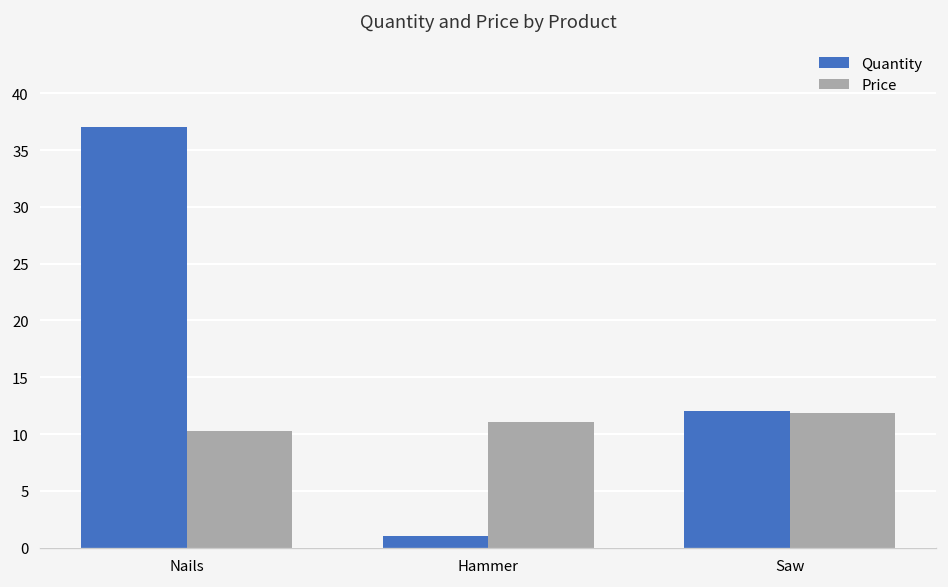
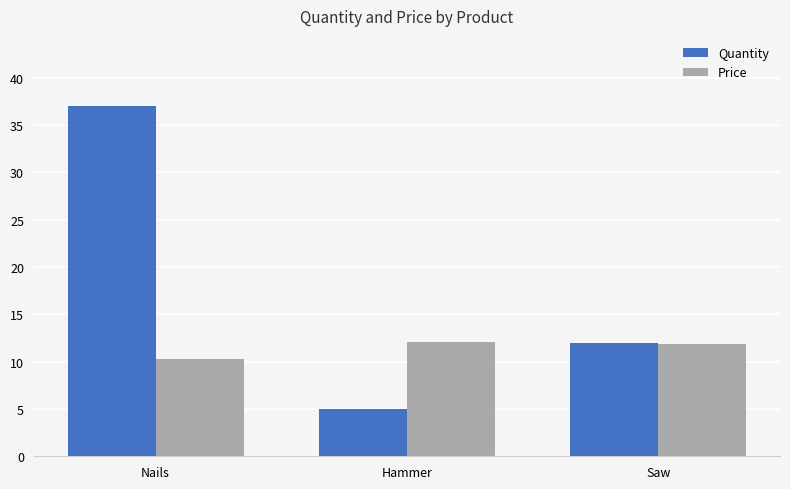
  {
    "Quantity": {
      "Nails": 37,
-     "Hammer": 1,
+     "Hammer": 5,
      "Saw": 12
    },
    "Price": {
      "Nails": 10,
-     "Hammer": 11,
+     "Hammer": 12,
      "Saw": 12
    }
  }
